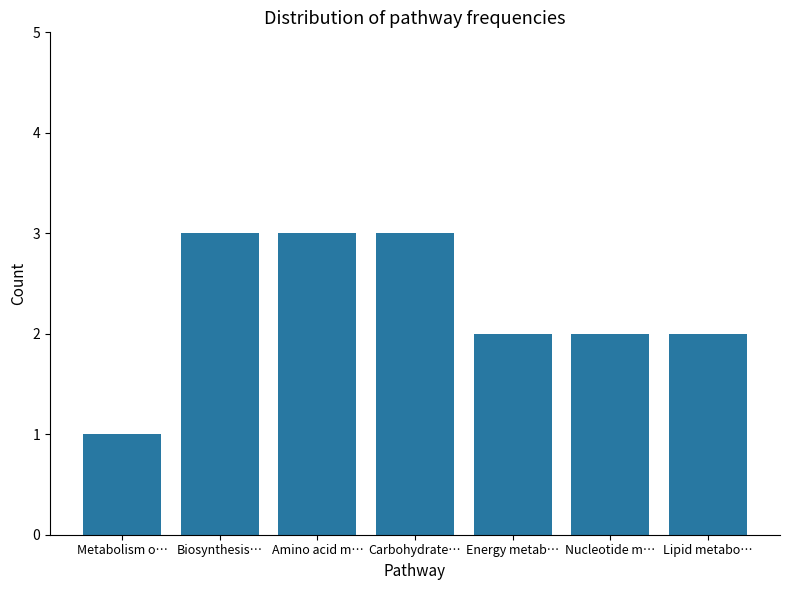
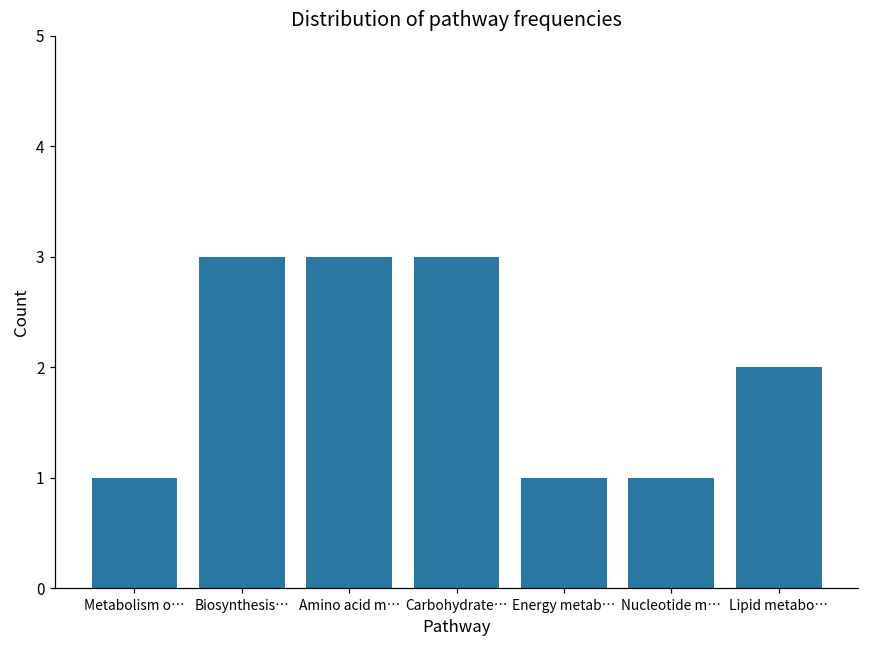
  {
    "Metabolism o…": 1,
    "Biosynthesis…": 3,
    "Amino acid m…": 3,
    "Carbohydrate…": 3,
-   "Energy metab…": 2,
-   "Nucleotide m…": 2,
+   "Energy metab…": 1,
+   "Nucleotide m…": 1,
    "Lipid metabo…": 2
  }
